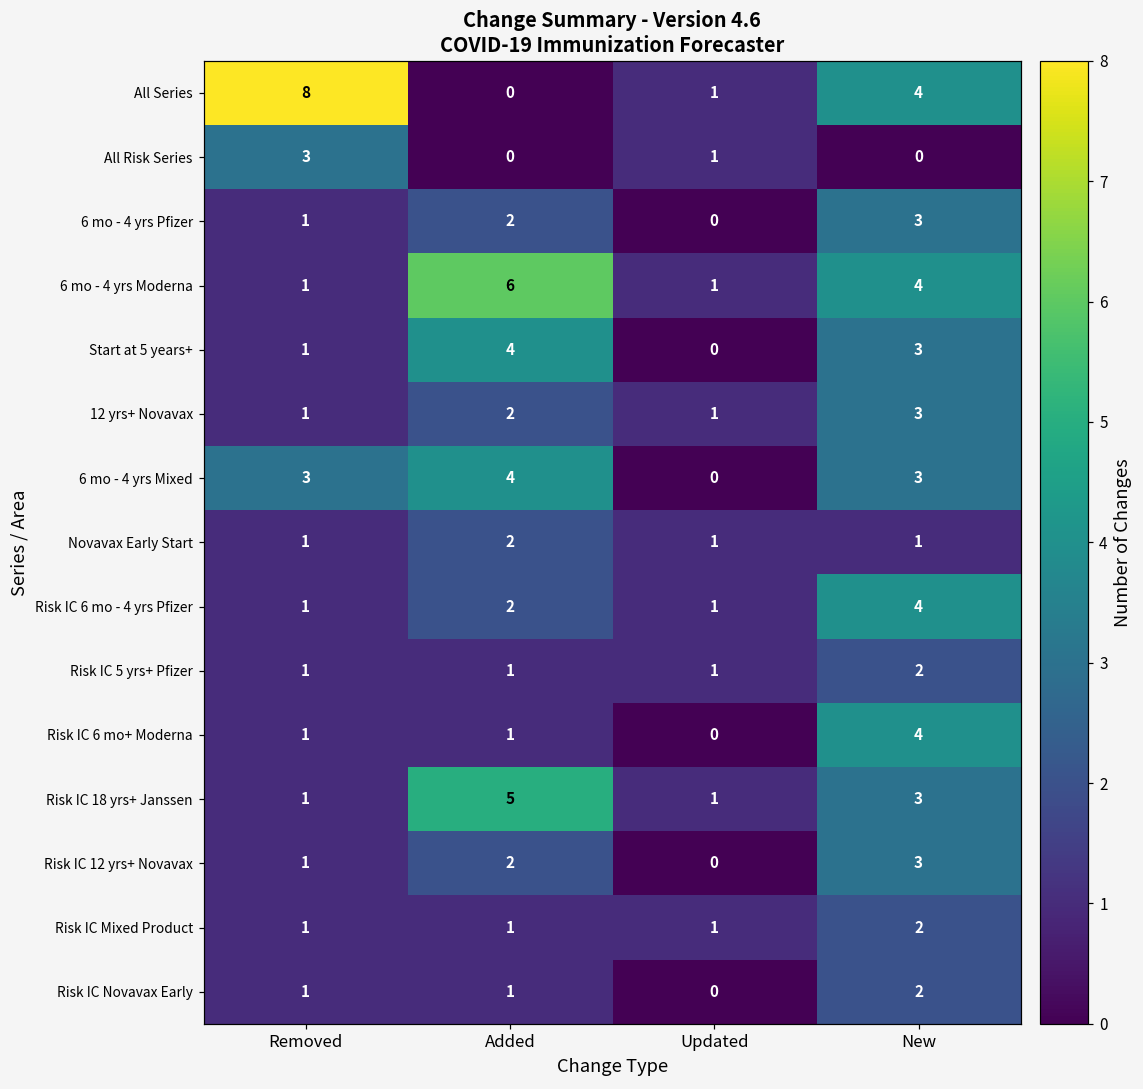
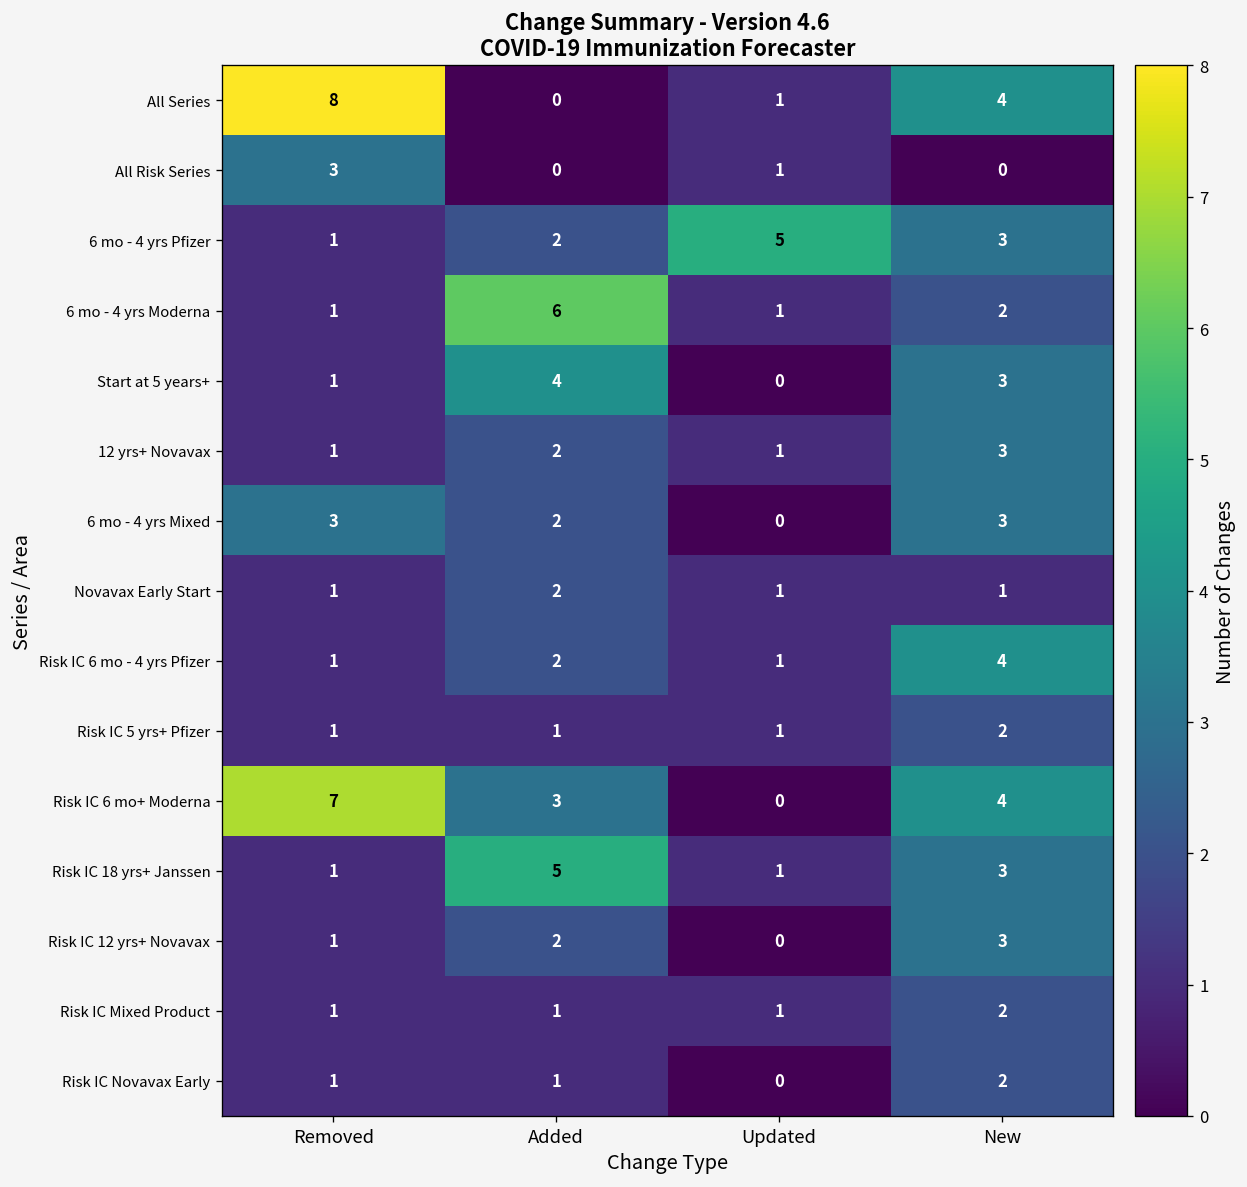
  {
    "All Series": {
      "Removed": 8,
      "Added": 0,
      "Updated": 1,
      "New": 4
    },
    "All Risk Series": {
      "Removed": 3,
      "Added": 0,
      "Updated": 1,
      "New": 0
    },
    "6 mo - 4 yrs Pfizer": {
      "Removed": 1,
      "Added": 2,
-     "Updated": 0,
+     "Updated": 5,
      "New": 3
    },
    "6 mo - 4 yrs Moderna": {
      "Removed": 1,
      "Added": 6,
      "Updated": 1,
-     "New": 4
+     "New": 2
    },
    "Start at 5 years+": {
      "Removed": 1,
      "Added": 4,
      "Updated": 0,
      "New": 3
    },
    "12 yrs+ Novavax": {
      "Removed": 1,
      "Added": 2,
      "Updated": 1,
      "New": 3
    },
    "6 mo - 4 yrs Mixed": {
      "Removed": 3,
-     "Added": 4,
+     "Added": 2,
      "Updated": 0,
      "New": 3
    },
    "Novavax Early Start": {
      "Removed": 1,
      "Added": 2,
      "Updated": 1,
      "New": 1
    },
    "Risk IC 6 mo - 4 yrs Pfizer": {
      "Removed": 1,
      "Added": 2,
      "Updated": 1,
      "New": 4
    },
    "Risk IC 5 yrs+ Pfizer": {
      "Removed": 1,
      "Added": 1,
      "Updated": 1,
      "New": 2
    },
    "Risk IC 6 mo+ Moderna": {
-     "Removed": 1,
-     "Added": 1,
+     "Removed": 7,
+     "Added": 3,
      "Updated": 0,
      "New": 4
    },
    "Risk IC 18 yrs+ Janssen": {
      "Removed": 1,
      "Added": 5,
      "Updated": 1,
      "New": 3
    },
    "Risk IC 12 yrs+ Novavax": {
      "Removed": 1,
      "Added": 2,
      "Updated": 0,
      "New": 3
    },
    "Risk IC Mixed Product": {
      "Removed": 1,
      "Added": 1,
      "Updated": 1,
      "New": 2
    },
    "Risk IC Novavax Early": {
      "Removed": 1,
      "Added": 1,
      "Updated": 0,
      "New": 2
    }
  }
